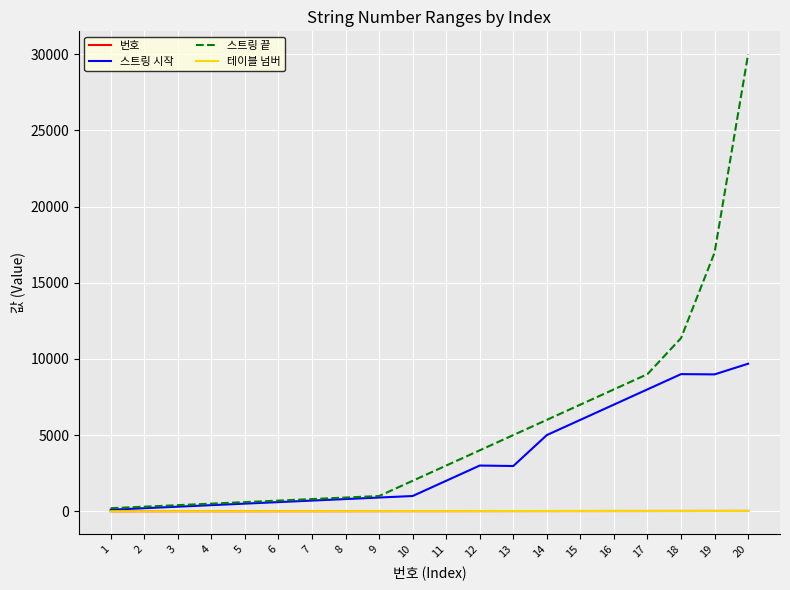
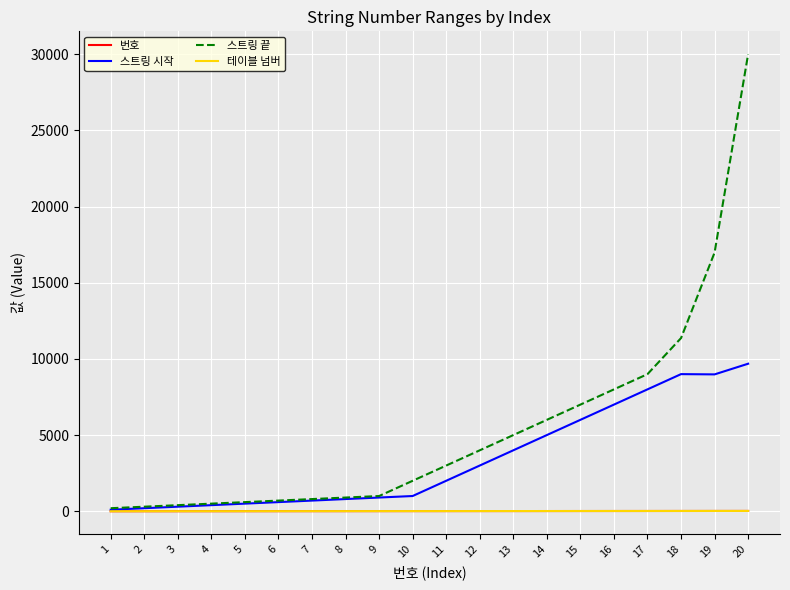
  {
    "테이블 넘버": {
      "2": 0,
      "3": 0,
      "4": 0,
      "5": 0,
      "6": 0,
      "7": 0,
      "8": 0,
      "9": 0,
      "10": 0,
      "11": 0,
      "12": 0,
      "13": 0,
      "14": 0,
      "15": 0,
      "16": 0,
      "17": 0,
      "18": 0,
      "19": 0,
      "20": 0
    },
    "스트링 시작": {
      "10": 1000,
      "11": 2000,
      "12": 3000,
-     "13": 3000,
+     "13": 4000,
      "14": 5000,
      "15": 6000,
      "16": 7000,
      "17": 8000,
      "18": 9000,
      "19": 9000,
      "20": 9700
    },
    "스트링 끝": {
      "10": 2000,
      "11": 3000,
      "12": 4000,
      "13": 5000,
      "14": 6000,
      "15": 7000,
      "16": 8000,
      "17": 9000,
      "18": 11400,
      "19": 17000,
      "20": 30000
    }
  }
